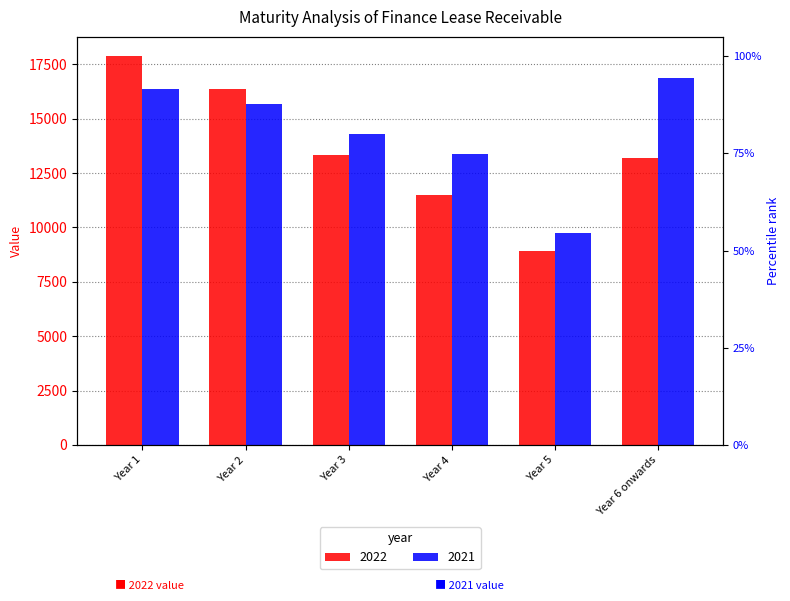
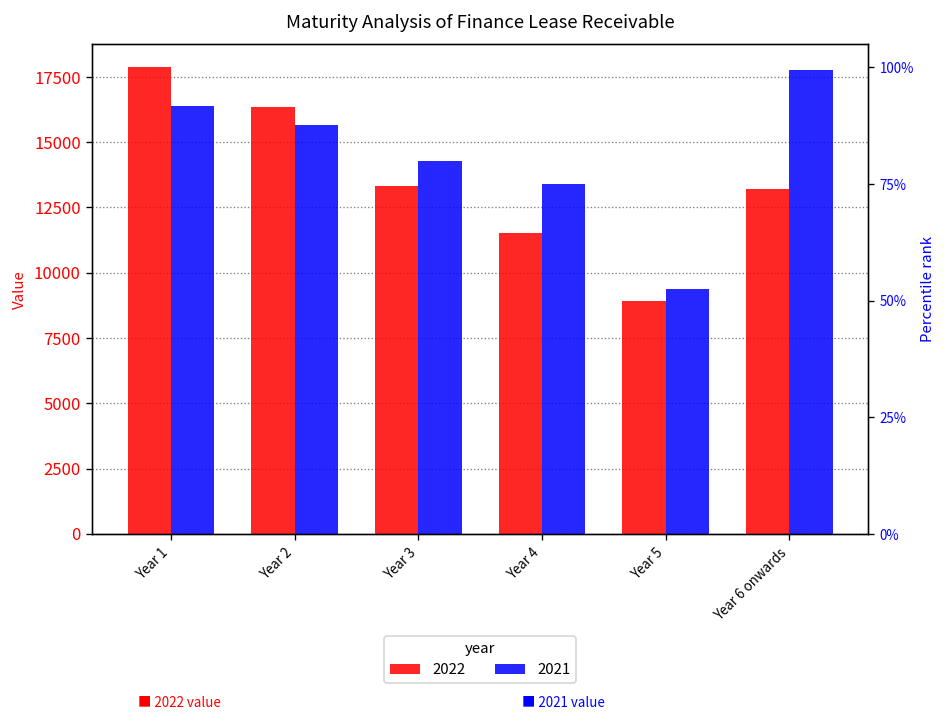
  {
    "2022": {
      "Year 1": 17900,
      "Year 2": 16300,
      "Year 3": 13300,
      "Year 4": 11500,
      "Year 5": 8900,
      "Year 6 onwards": 13200
    },
    "2021": {
      "Year 1": 16400,
      "Year 2": 15700,
      "Year 3": 14300,
      "Year 4": 13400,
-     "Year 5": 9800,
-     "Year 6 onwards": 16900
+     "Year 5": 9400,
+     "Year 6 onwards": 17800
    }
  }
